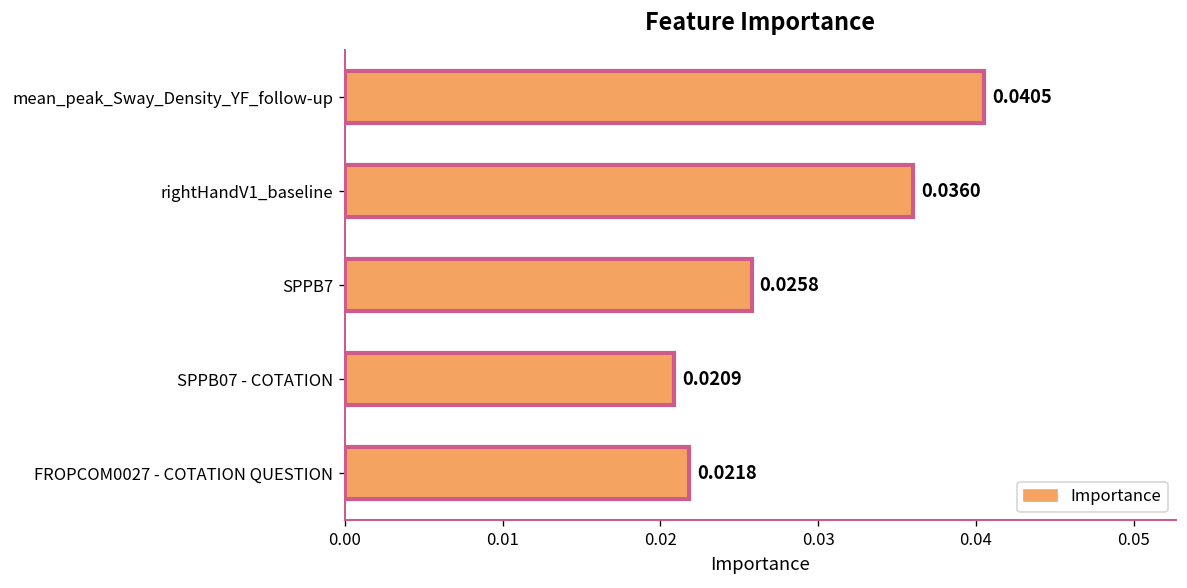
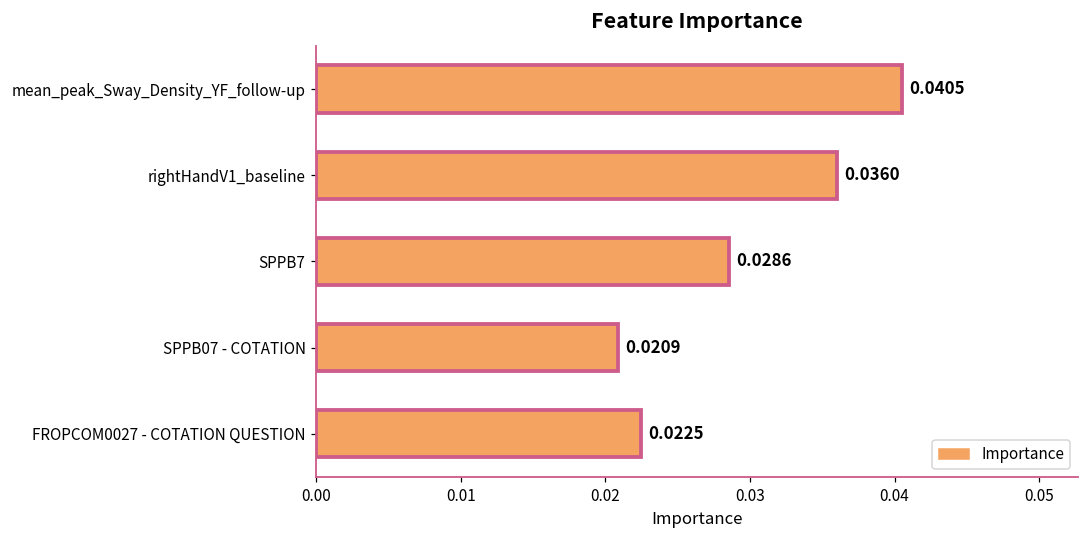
  {
    "mean_peak_Sway_Density_YF_follow-up": 0.0405,
    "rightHandV1_baseline": 0.0360,
-   "SPPB7": 0.0258,
+   "SPPB7": 0.0286,
    "SPPB07 - COTATION": 0.0209,
-   "FROPCOM0027 - COTATION QUESTION": 0.0218
+   "FROPCOM0027 - COTATION QUESTION": 0.0225
  }
